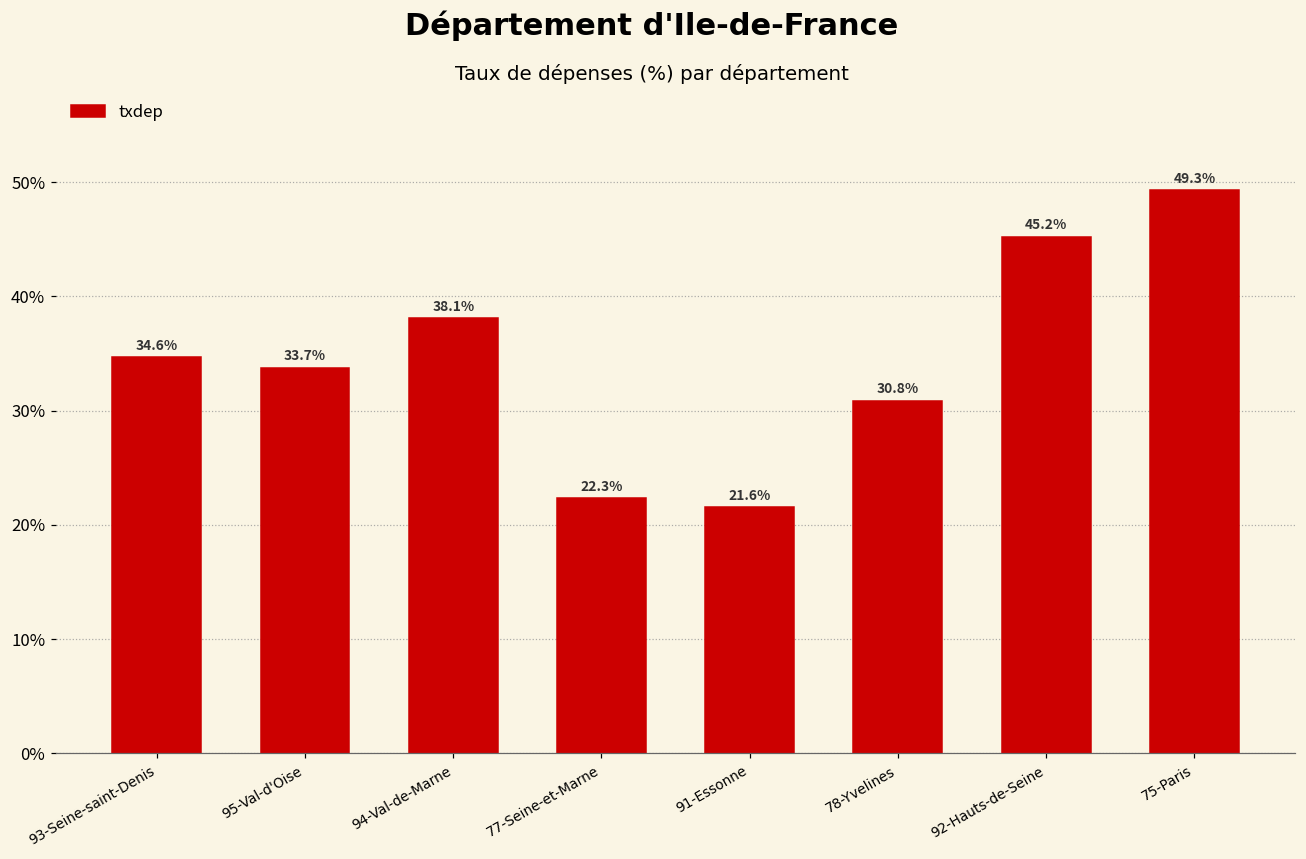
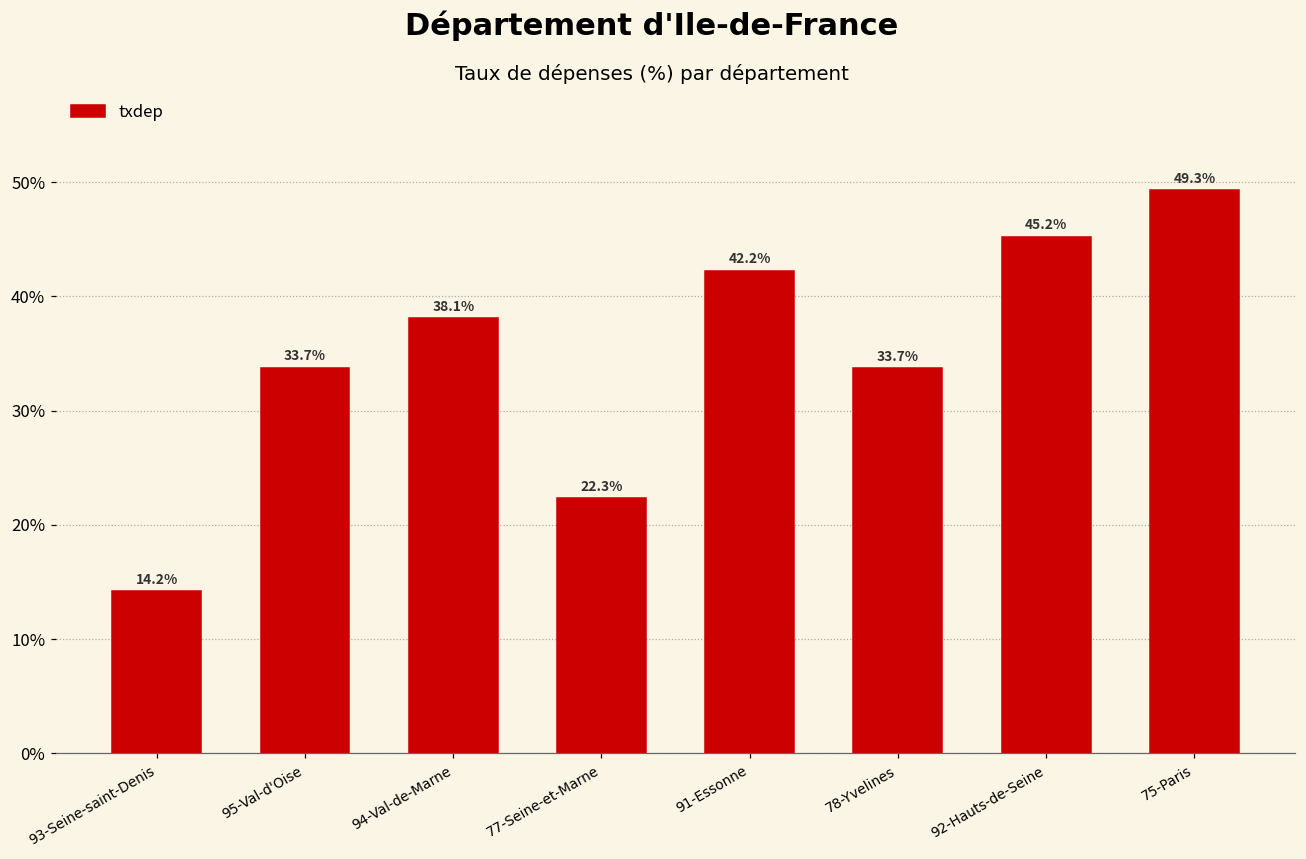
  {
-   "93-Seine-saint-Denis": "34.6%",
+   "93-Seine-saint-Denis": "14.2%",
    "95-Val-d'Oise": "33.7%",
    "94-Val-de-Marne": "38.1%",
    "77-Seine-et-Marne": "22.3%",
-   "91-Essonne": "21.6%",
-   "78-Yvelines": "30.8%",
+   "91-Essonne": "42.2%",
+   "78-Yvelines": "33.7%",
    "92-Hauts-de-Seine": "45.2%",
    "75-Paris": "49.3%"
  }
